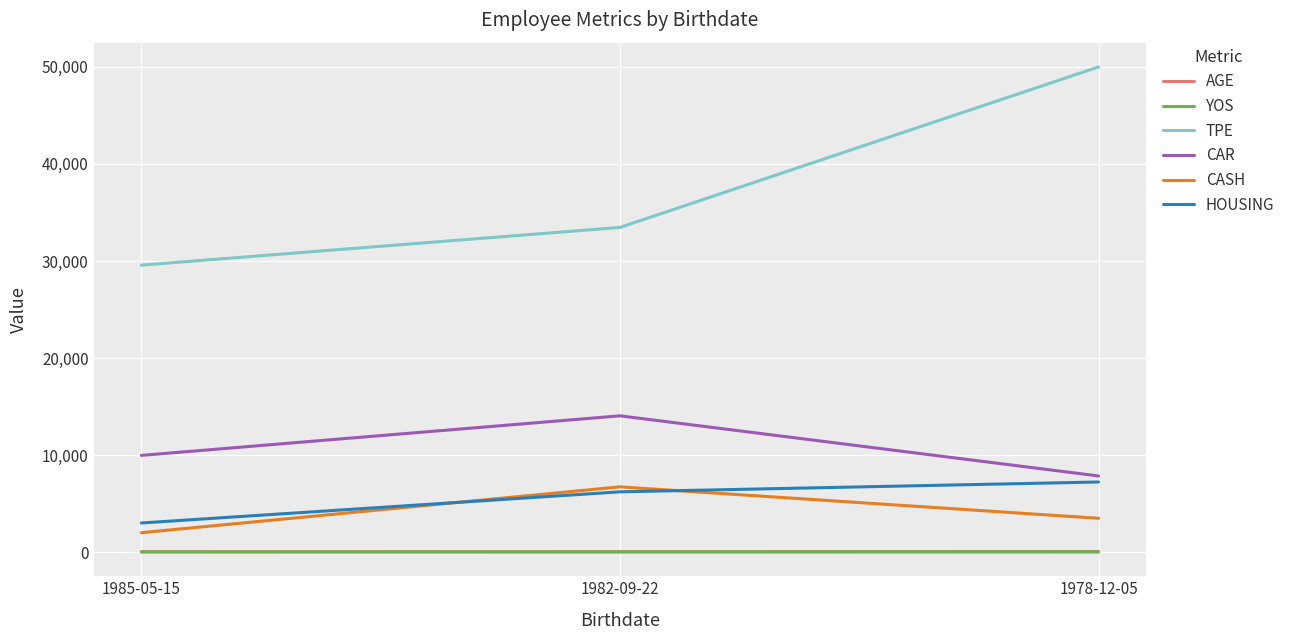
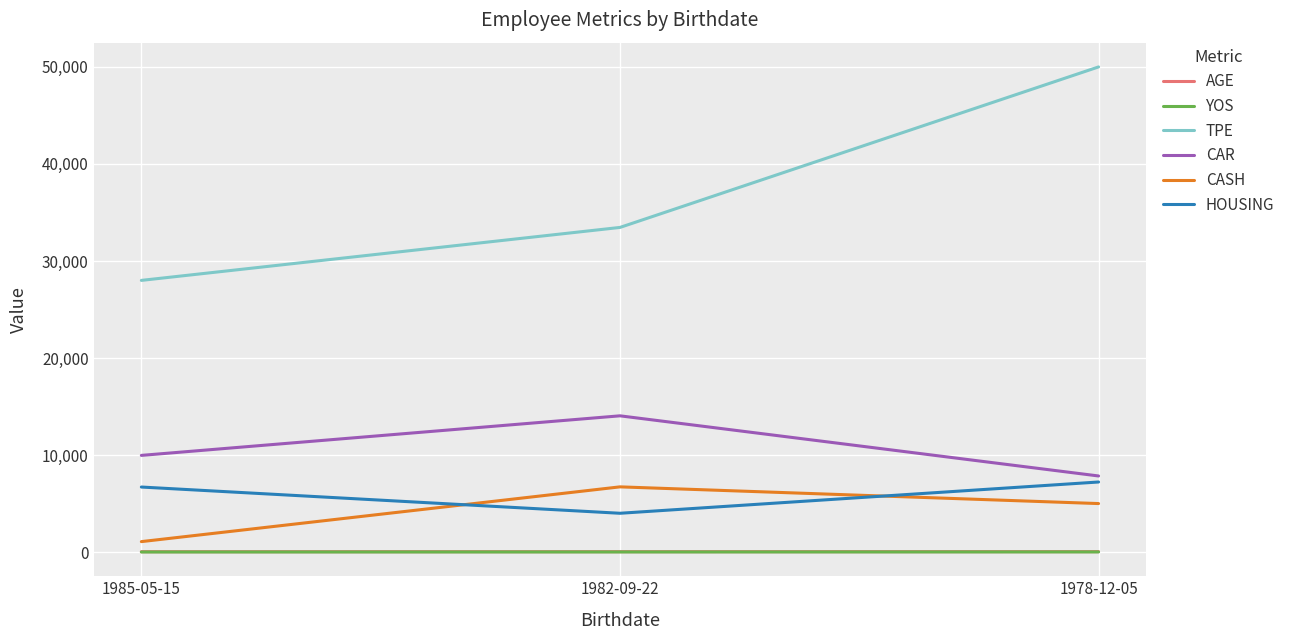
  {
    "YOS": {
      "1985-05-15": "0",
      "1982-09-22": "0",
      "1978-12-05": "0"
    },
    "TPE": {
-     "1985-05-15": "30,000",
+     "1985-05-15": "28,000",
      "1982-09-22": "33,000",
      "1978-12-05": "50,000"
    },
    "CAR": {
      "1985-05-15": "10,000",
      "1982-09-22": "14,000",
      "1978-12-05": "8,000"
    },
    "CASH": {
-     "1985-05-15": "2,000",
+     "1985-05-15": "1,000",
      "1982-09-22": "7,000",
-     "1978-12-05": "3,000"
+     "1978-12-05": "5,000"
    },
    "HOUSING": {
-     "1985-05-15": "3,000",
-     "1982-09-22": "6,000",
+     "1985-05-15": "7,000",
+     "1982-09-22": "4,000",
      "1978-12-05": "7,000"
    }
  }
